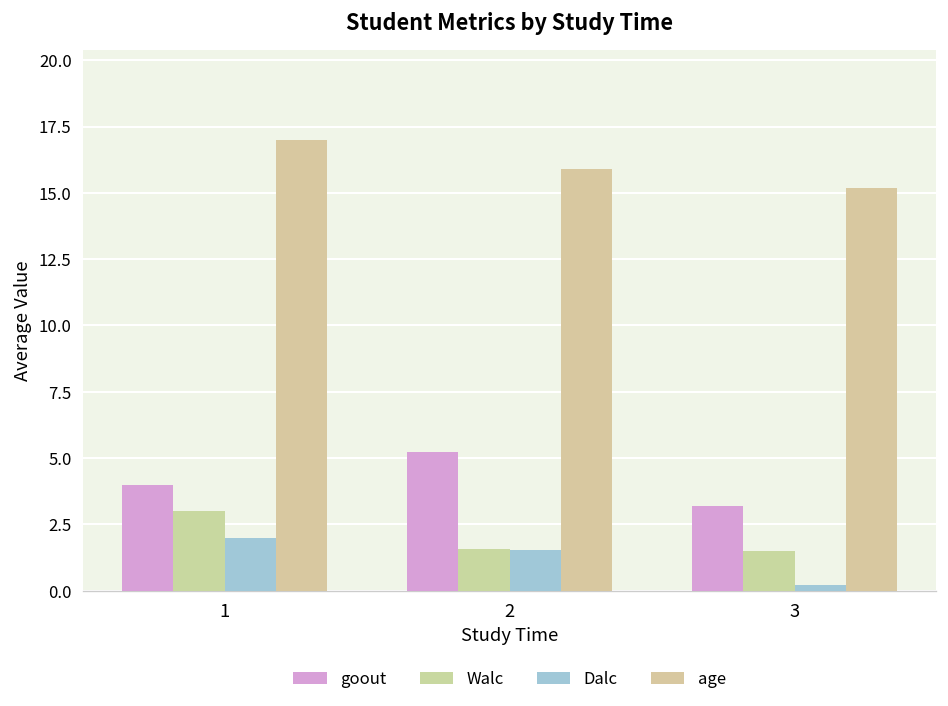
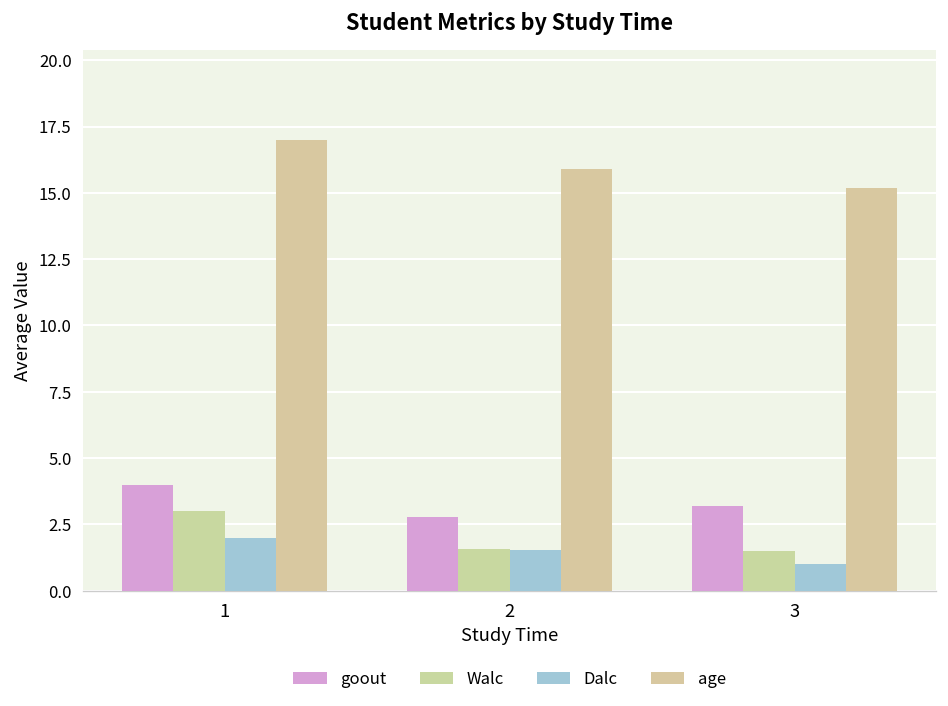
  {
    "goout": {
      "1": 4.0,
-     "2": 5.2,
+     "2": 2.8,
      "3": 3.2
    },
    "Dalc": {
      "1": 2.0,
      "2": 1.5,
-     "3": 0.2
+     "3": 1.0
    }
  }
